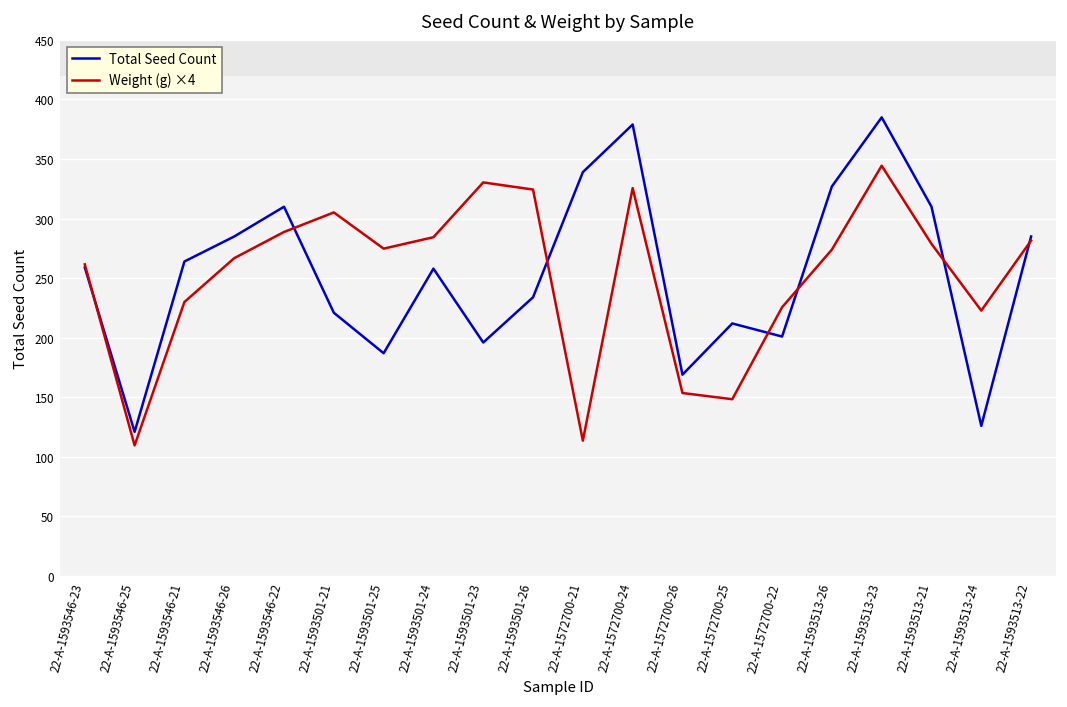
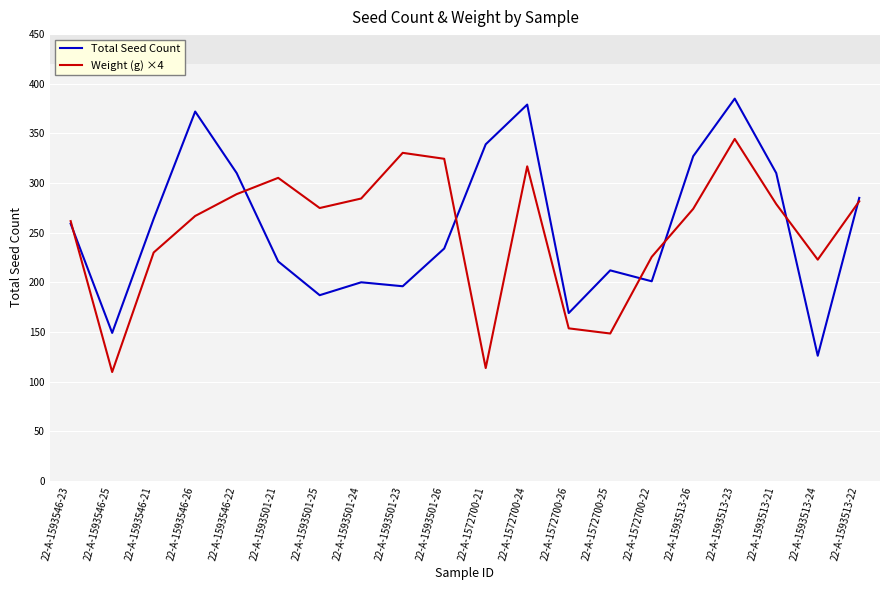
  {
    "Total Seed Count": {
      "22-A-1593546-23": 260,
-     "22-A-1593546-25": 120,
+     "22-A-1593546-25": 150,
      "22-A-1593546-21": 260,
-     "22-A-1593546-26": 290,
+     "22-A-1593546-26": 370,
      "22-A-1593546-22": 310,
      "22-A-1593501-21": 220,
      "22-A-1593501-25": 190,
-     "22-A-1593501-24": 260,
+     "22-A-1593501-24": 200,
      "22-A-1593501-23": 200,
      "22-A-1593501-26": 230,
      "22-A-1572700-21": 340,
      "22-A-1572700-24": 380,
      "22-A-1572700-26": 170,
      "22-A-1572700-25": 210,
      "22-A-1572700-22": 200,
      "22-A-1593513-26": 330,
      "22-A-1593513-23": 390,
      "22-A-1593513-21": 310,
      "22-A-1593513-24": 130,
      "22-A-1593513-22": 290
    },
    "Weight (g) ×4": {
      "22-A-1593546-23": 260,
      "22-A-1593546-25": 110,
      "22-A-1593546-21": 230,
      "22-A-1593546-26": 270,
      "22-A-1593546-22": 290,
      "22-A-1593501-21": 310,
      "22-A-1593501-25": 270,
      "22-A-1593501-24": 280,
      "22-A-1593501-23": 330,
      "22-A-1593501-26": 320,
      "22-A-1572700-21": 110,
-     "22-A-1572700-24": 330,
+     "22-A-1572700-24": 320,
      "22-A-1572700-26": 150,
      "22-A-1572700-25": 150,
      "22-A-1572700-22": 230,
      "22-A-1593513-26": 270,
      "22-A-1593513-23": 340,
      "22-A-1593513-21": 280,
      "22-A-1593513-24": 220,
      "22-A-1593513-22": 280
    }
  }
